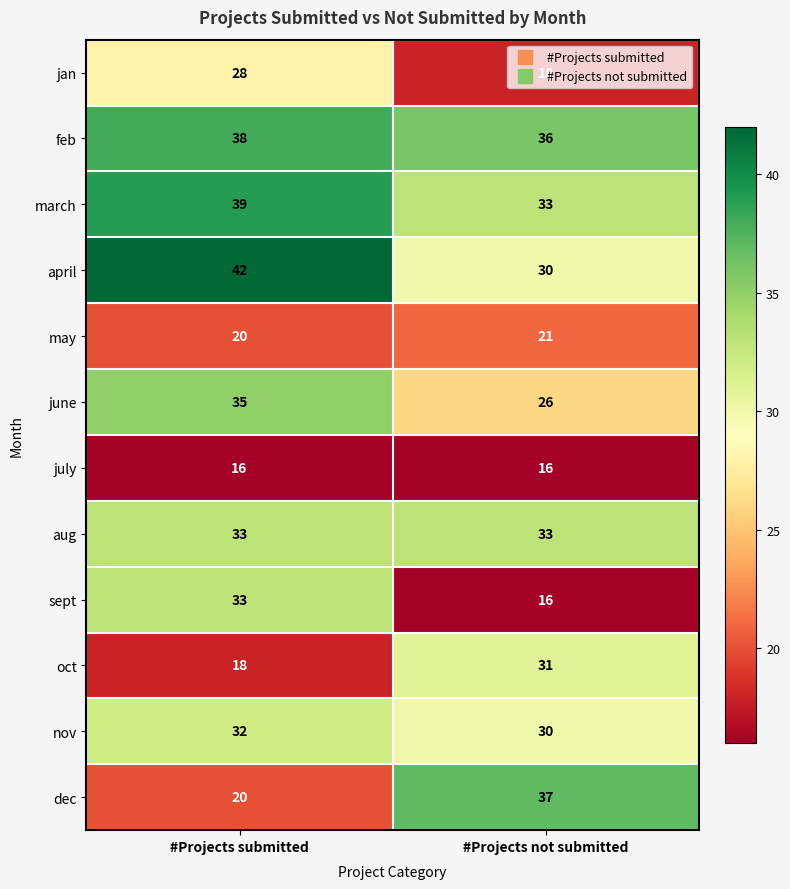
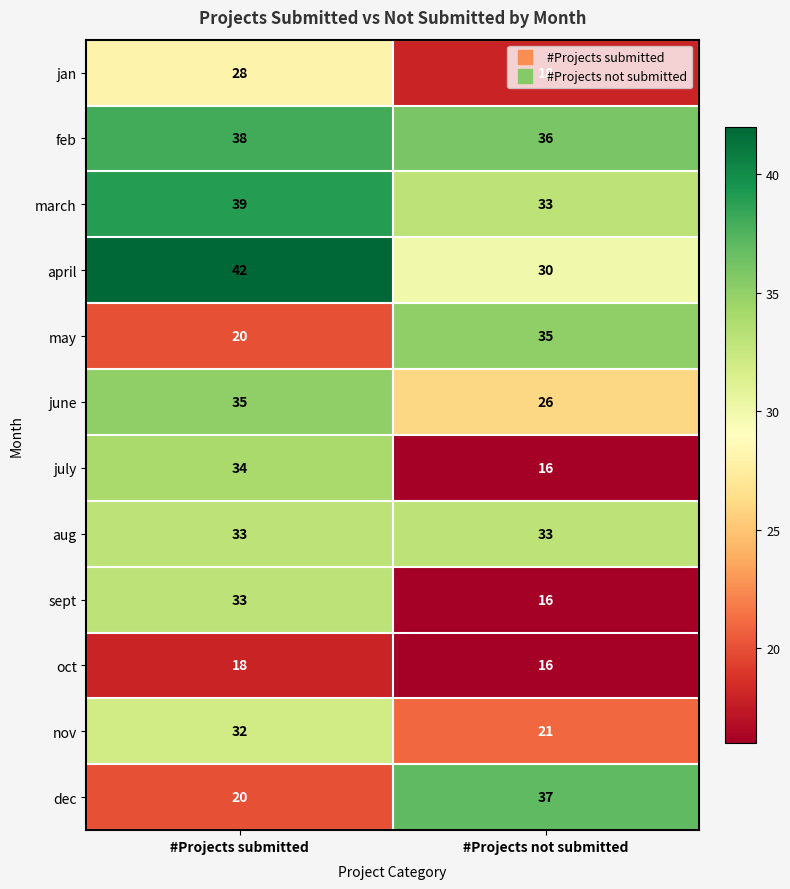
  {
    "jan": {
      "#Projects submitted": 28
    },
    "feb": {
      "#Projects submitted": 38,
      "#Projects not submitted": 36
    },
    "march": {
      "#Projects submitted": 39,
      "#Projects not submitted": 33
    },
    "april": {
      "#Projects submitted": 42,
      "#Projects not submitted": 30
    },
    "may": {
      "#Projects submitted": 20,
-     "#Projects not submitted": 21
+     "#Projects not submitted": 35
    },
    "june": {
      "#Projects submitted": 35,
      "#Projects not submitted": 26
    },
    "july": {
-     "#Projects submitted": 16,
+     "#Projects submitted": 34,
      "#Projects not submitted": 16
    },
    "aug": {
      "#Projects submitted": 33,
      "#Projects not submitted": 33
    },
    "sept": {
      "#Projects submitted": 33,
      "#Projects not submitted": 16
    },
    "oct": {
      "#Projects submitted": 18,
-     "#Projects not submitted": 31
+     "#Projects not submitted": 16
    },
    "nov": {
      "#Projects submitted": 32,
-     "#Projects not submitted": 30
+     "#Projects not submitted": 21
    },
    "dec": {
      "#Projects submitted": 20,
      "#Projects not submitted": 37
    }
  }
